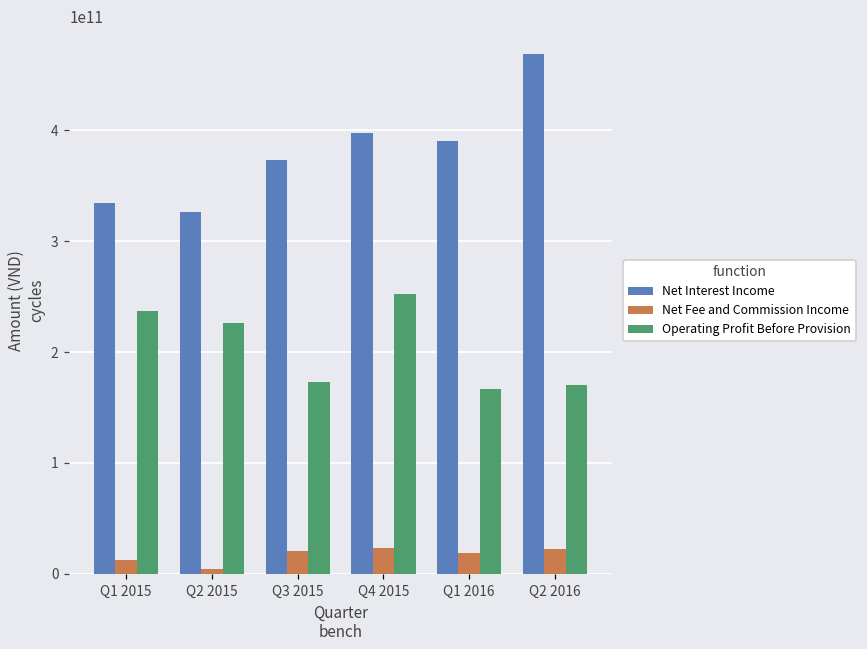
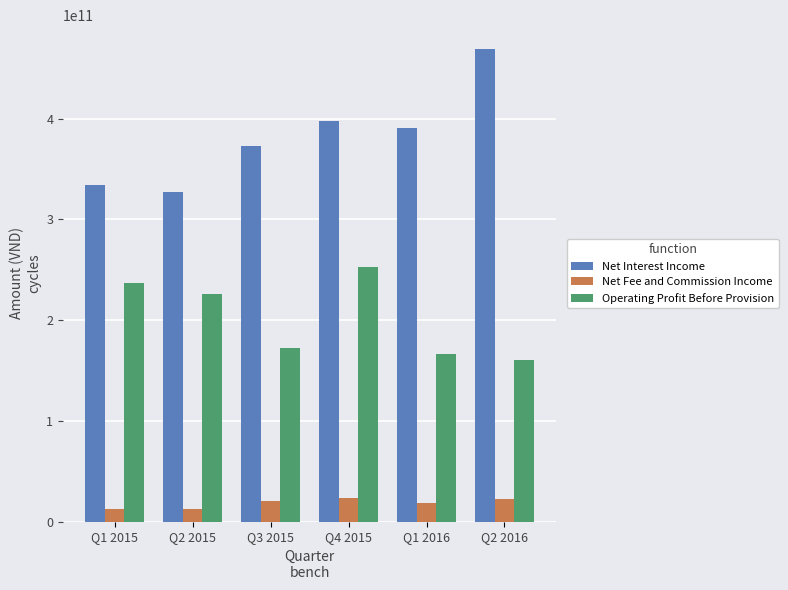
  {
    "Net Interest Income": {
      "Q1 2015": 334000000000,
      "Q2 2015": 327000000000,
      "Q3 2015": 373000000000,
      "Q4 2015": 398000000000,
      "Q1 2016": 390000000000,
      "Q2 2016": 469000000000
    },
    "Net Fee and Commission Income": {
      "Q1 2015": 12000000000,
-     "Q2 2015": 4000000000,
+     "Q2 2015": 13000000000,
      "Q3 2015": 20000000000,
      "Q4 2015": 23000000000,
      "Q1 2016": 18000000000,
      "Q2 2016": 22000000000
    },
    "Operating Profit Before Provision": {
      "Q1 2015": 237000000000,
      "Q2 2015": 226000000000,
      "Q3 2015": 173000000000,
      "Q4 2015": 252000000000,
      "Q1 2016": 167000000000,
-     "Q2 2016": 171000000000
+     "Q2 2016": 160000000000
    }
  }
